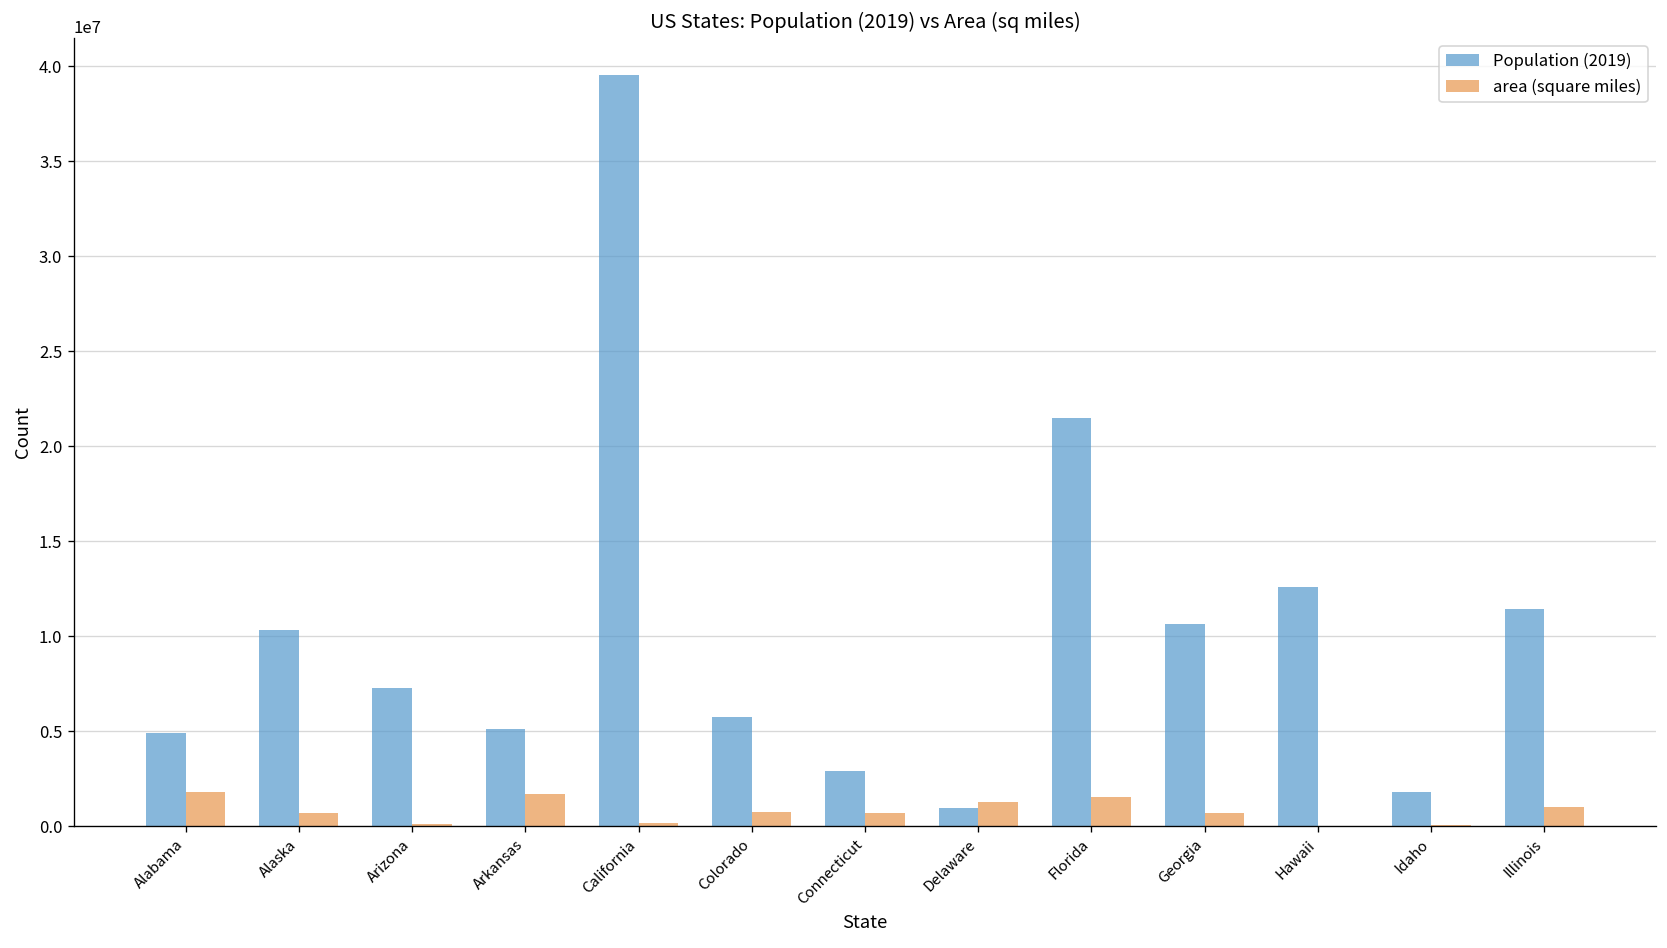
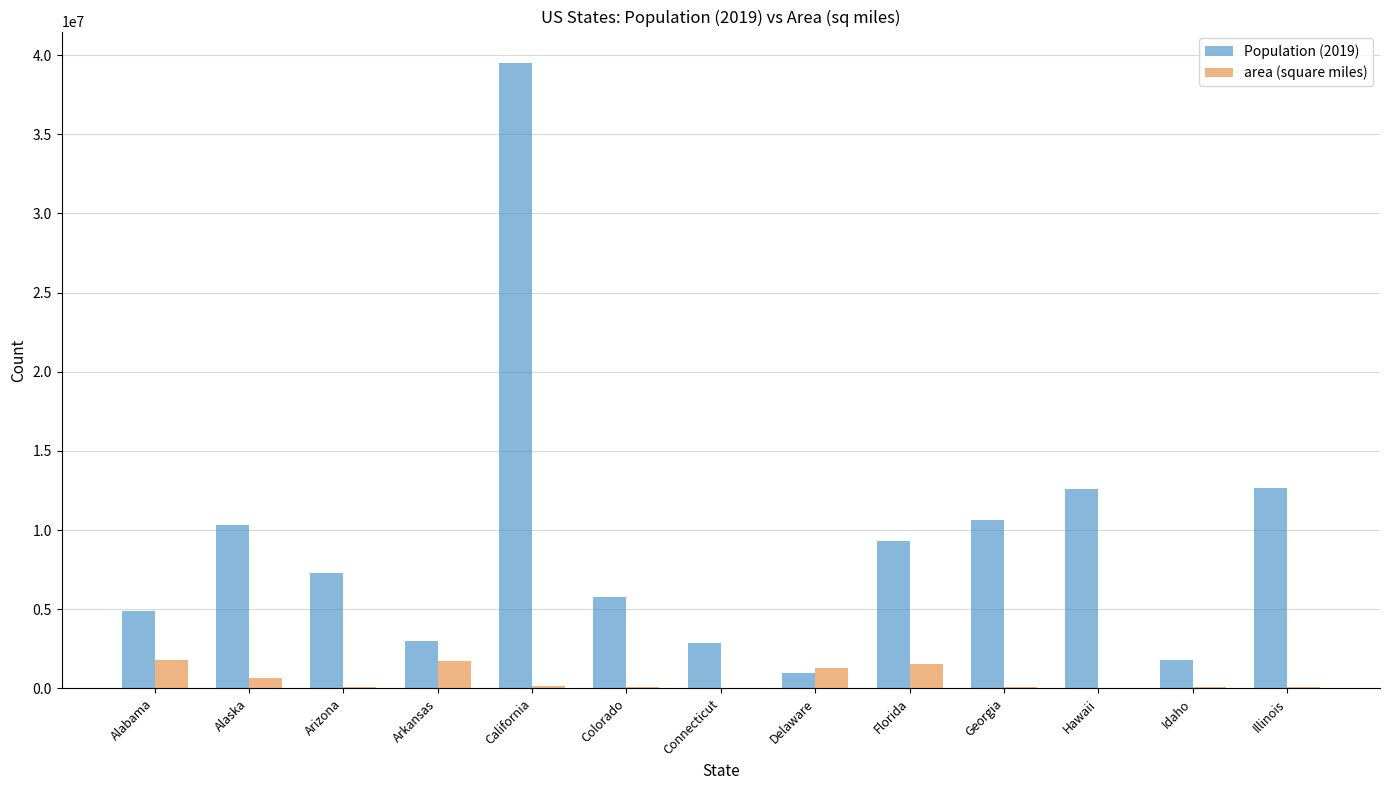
  {
    "Population (2019)": {
      "Alabama": 4900000,
      "Alaska": 10300000,
      "Arizona": 7300000,
-     "Arkansas": 5100000,
+     "Arkansas": 3000000,
      "California": 39500000,
      "Colorado": 5800000,
      "Connecticut": 2900000,
      "Delaware": 1000000,
-     "Florida": 21500000,
+     "Florida": 9300000,
      "Georgia": 10600000,
      "Hawaii": 12600000,
      "Idaho": 1800000,
-     "Illinois": 11400000
+     "Illinois": 12700000
    },
    "area (square miles)": {
      "Alabama": 1800000,
      "Alaska": 700000,
      "Arkansas": 1700000,
      "California": 200000,
-     "Colorado": 700000,
-     "Connecticut": 700000,
+     "Colorado": 100000,
+     "Connecticut": 0,
      "Delaware": 1300000,
      "Florida": 1500000,
-     "Georgia": 700000,
-     "Illinois": 1000000
+     "Georgia": 100000,
+     "Illinois": 100000
    }
  }
